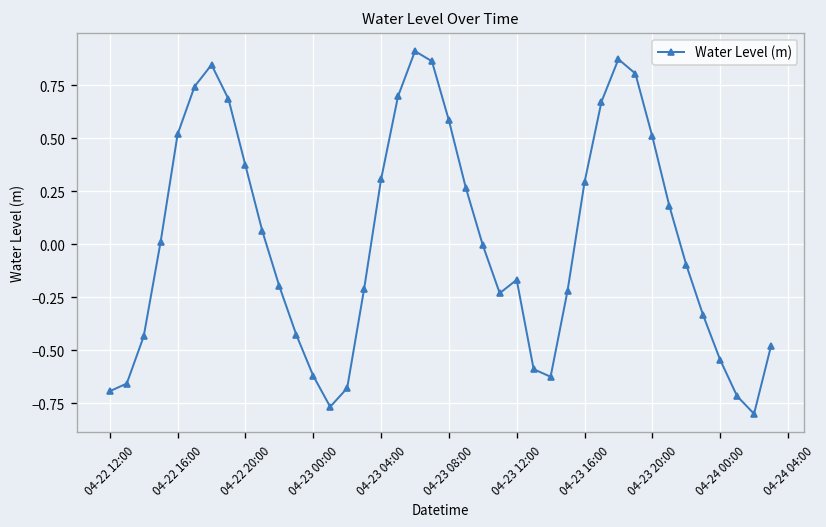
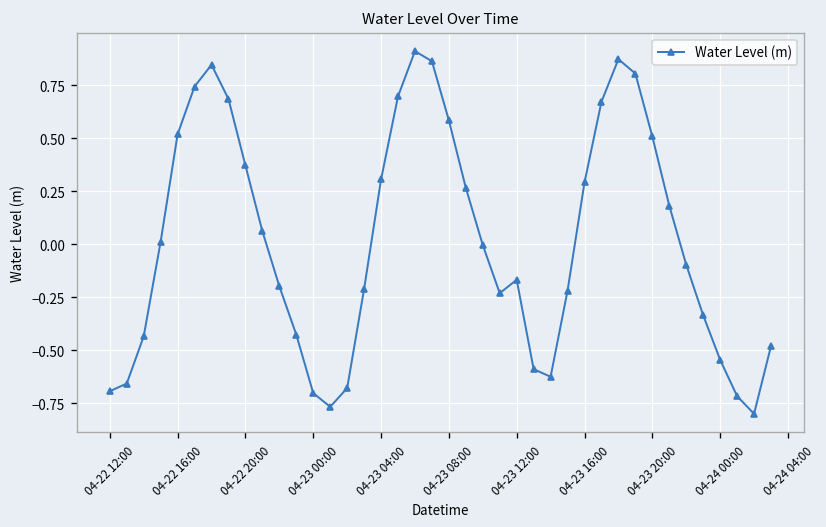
  {
    "04-22 12:00": -0.69,
    "04-22 16:00": 0.52,
    "04-22 20:00": 0.37,
-   "04-23 00:00": -0.62,
+   "04-23 00:00": -0.70,
    "04-23 04:00": 0.31,
    "04-23 08:00": 0.58,
    "04-23 12:00": -0.17,
    "04-23 16:00": 0.29,
    "04-23 20:00": 0.51,
    "04-24 00:00": -0.55
  }
